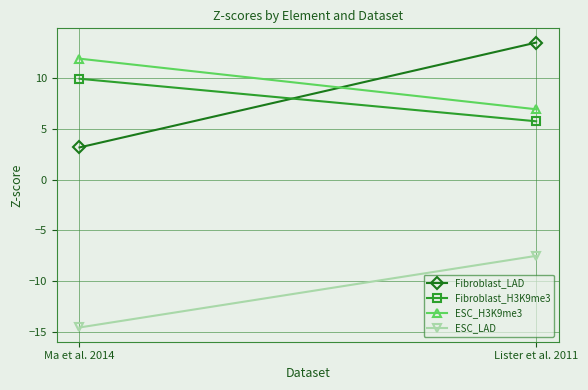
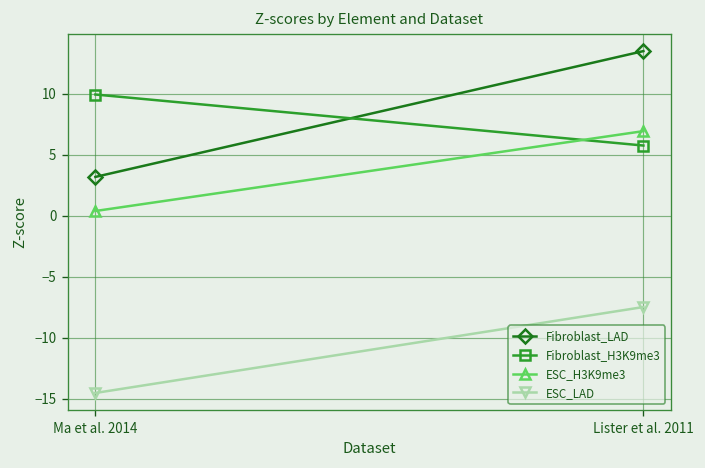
  {
    "ESC_H3K9me3": {
-     "Ma et al. 2014": 11.9,
+     "Ma et al. 2014": 0.4,
      "Lister et al. 2011": 6.9
    },
    "ESC_LAD": {
      "Ma et al. 2014": -14.5,
      "Lister et al. 2011": -7.5
    }
  }
